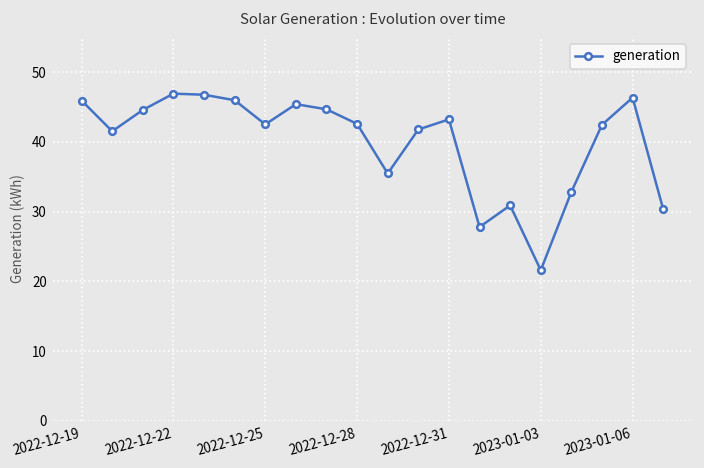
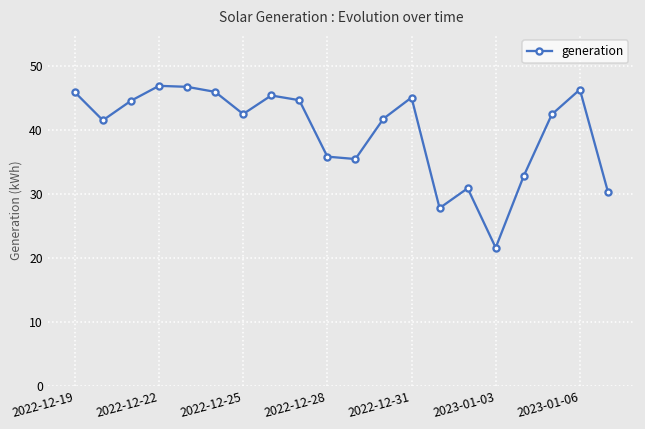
  {
    "2022-12-19": 46,
    "2022-12-22": 47,
    "2022-12-25": 43,
-   "2022-12-28": 43,
-   "2022-12-31": 43,
+   "2022-12-28": 36,
+   "2022-12-31": 45,
    "2023-01-03": 22,
    "2023-01-06": 46
  }
